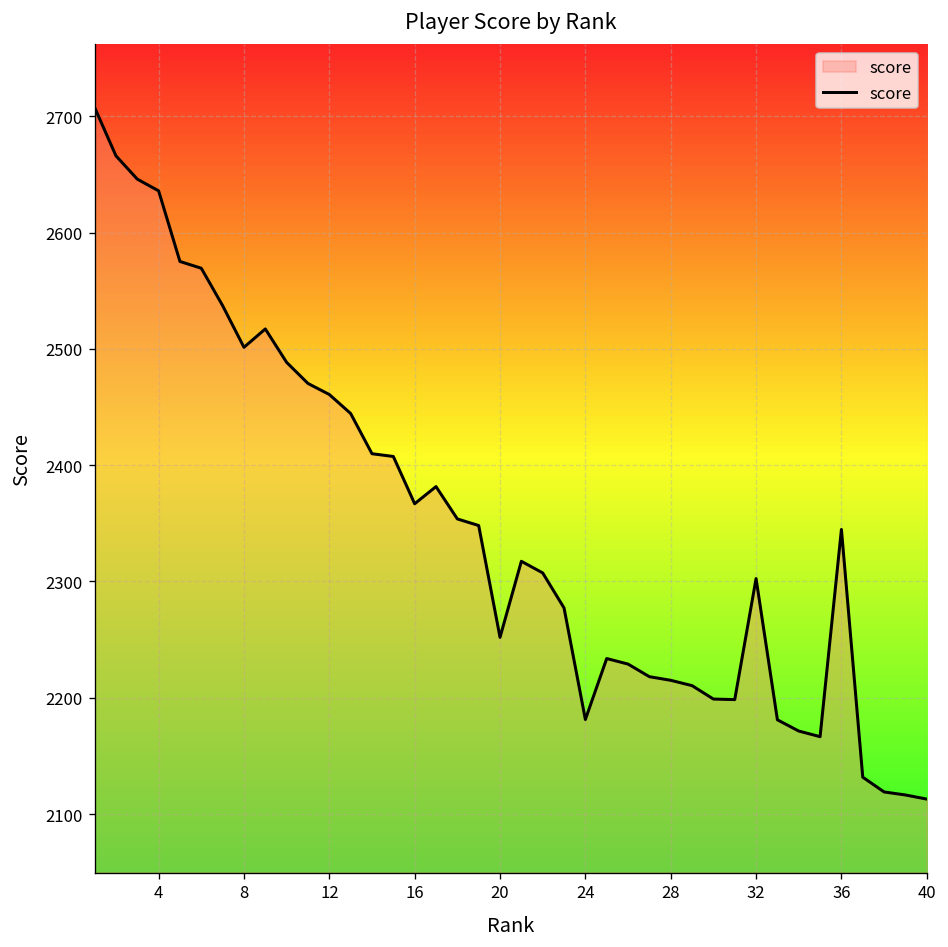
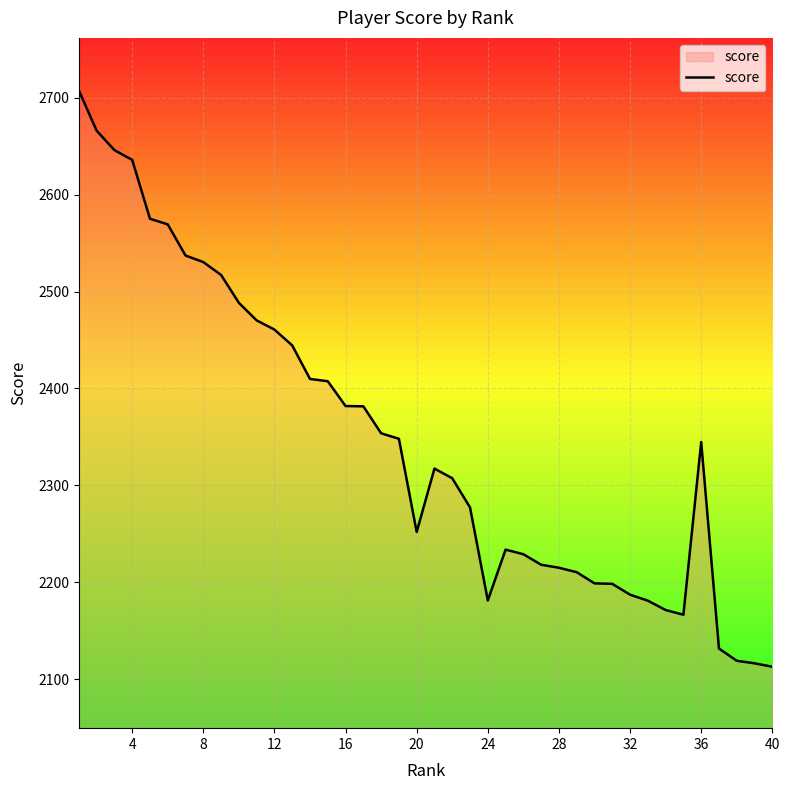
  {
    "4": 2640,
-   "8": 2500,
+   "8": 2530,
    "12": 2460,
-   "16": 2370,
+   "16": 2380,
    "20": 2250,
    "24": 2180,
    "28": 2210,
-   "32": 2300,
+   "32": 2190,
    "36": 2340,
    "40": 2110
  }
